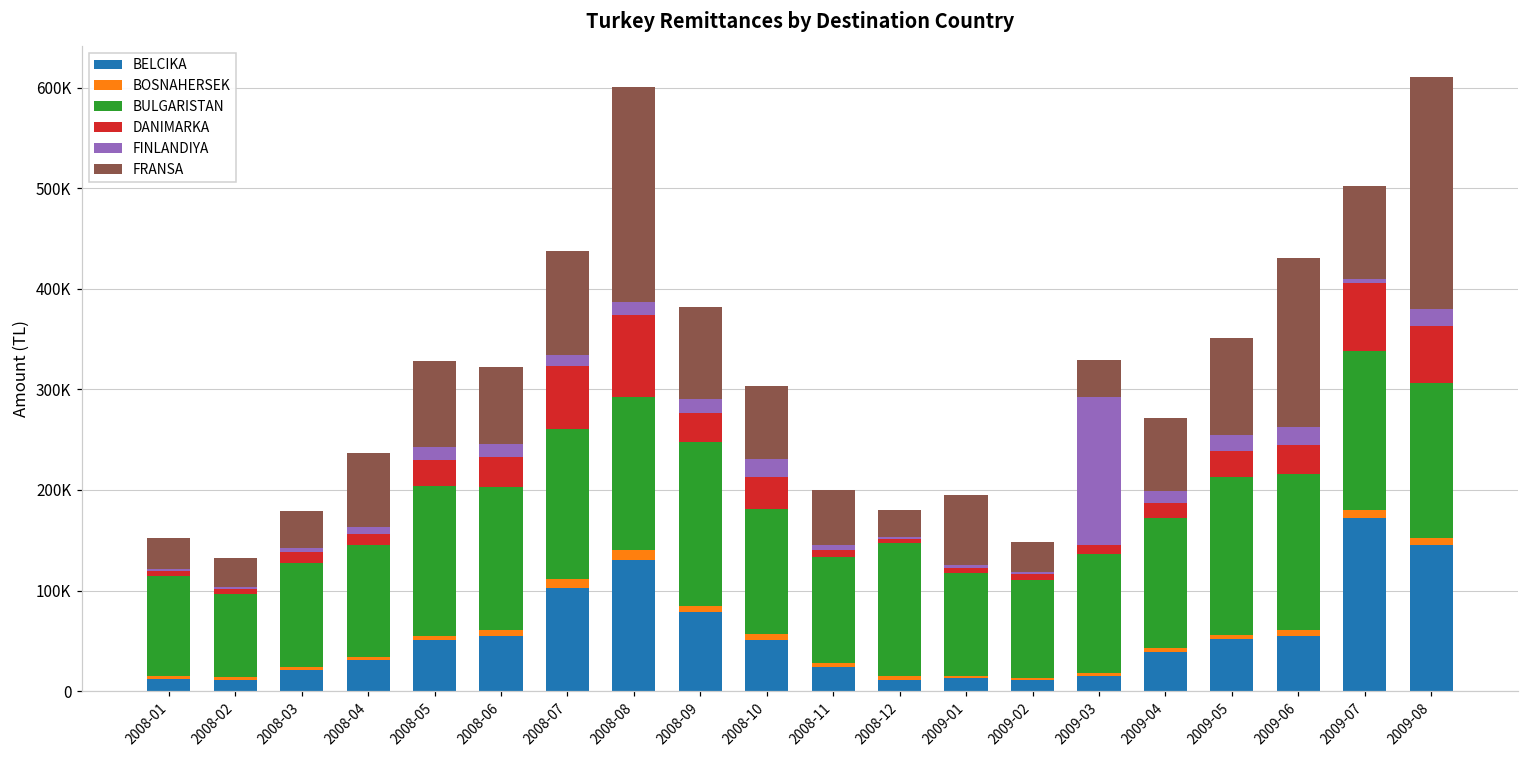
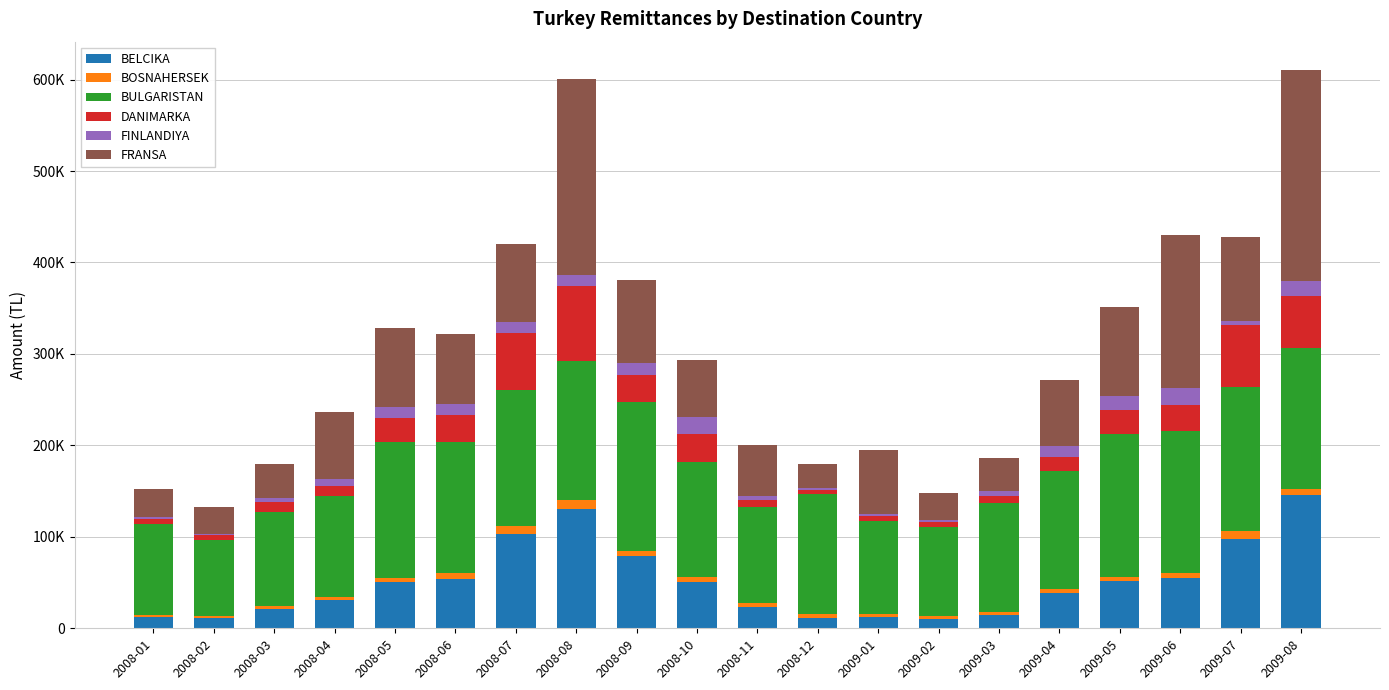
  {
    "BELCIKA": {
      "2008-01": 10000,
      "2008-02": 10000,
      "2008-03": 20000,
      "2008-04": 30000,
      "2008-05": 50000,
      "2008-06": 50000,
      "2008-07": 100000,
      "2008-08": 130000,
      "2008-09": 80000,
      "2008-10": 50000,
      "2008-11": 20000,
      "2008-12": 10000,
      "2009-01": 10000,
      "2009-02": 10000,
      "2009-03": 20000,
      "2009-04": 40000,
      "2009-05": 50000,
      "2009-06": 50000,
-     "2009-07": 170000,
+     "2009-07": 100000,
      "2009-08": 150000
    },
    "BOSNAHERSEK": {
      "2008-03": 0,
      "2008-04": 0,
      "2008-05": 0,
      "2008-06": 10000,
      "2008-07": 10000,
      "2008-08": 10000,
      "2008-09": 10000,
      "2008-10": 10000,
      "2008-11": 0,
      "2008-12": 0,
      "2009-01": 0,
      "2009-03": 0,
      "2009-04": 0,
      "2009-05": 0,
      "2009-06": 10000,
      "2009-07": 10000,
      "2009-08": 10000
    },
    "BULGARISTAN": {
      "2008-01": 100000,
      "2008-02": 80000,
      "2008-03": 100000,
      "2008-04": 110000,
      "2008-05": 150000,
      "2008-06": 140000,
      "2008-07": 150000,
      "2008-08": 150000,
      "2008-09": 160000,
      "2008-10": 120000,
      "2008-11": 100000,
      "2008-12": 130000,
      "2009-01": 100000,
      "2009-02": 100000,
      "2009-03": 120000,
      "2009-04": 130000,
      "2009-05": 160000,
      "2009-06": 160000,
      "2009-07": 160000,
      "2009-08": 150000
    },
    "DANIMARKA": {
      "2008-01": 10000,
      "2008-02": 10000,
      "2008-03": 10000,
      "2008-04": 10000,
      "2008-05": 30000,
      "2008-06": 30000,
      "2008-07": 60000,
      "2008-08": 80000,
      "2008-09": 30000,
      "2008-10": 30000,
      "2008-11": 10000,
      "2008-12": 0,
      "2009-01": 10000,
      "2009-02": 10000,
      "2009-03": 10000,
      "2009-04": 20000,
      "2009-05": 30000,
      "2009-06": 30000,
      "2009-07": 70000,
      "2009-08": 60000
    },
    "FINLANDIYA": {
      "2008-03": 0,
      "2008-04": 10000,
      "2008-05": 10000,
      "2008-06": 10000,
      "2008-07": 10000,
      "2008-08": 10000,
      "2008-09": 10000,
      "2008-10": 20000,
      "2008-11": 0,
-     "2009-03": 150000,
+     "2009-03": 10000,
      "2009-04": 10000,
      "2009-05": 20000,
      "2009-06": 20000,
      "2009-07": 0,
      "2009-08": 20000
    },
    "FRANSA": {
      "2008-01": 30000,
      "2008-02": 30000,
      "2008-03": 40000,
      "2008-04": 70000,
      "2008-05": 90000,
      "2008-06": 80000,
-     "2008-07": 100000,
+     "2008-07": 90000,
      "2008-08": 210000,
      "2008-09": 90000,
-     "2008-10": 70000,
+     "2008-10": 60000,
      "2008-11": 60000,
      "2008-12": 30000,
      "2009-01": 70000,
      "2009-02": 30000,
      "2009-03": 40000,
      "2009-04": 70000,
      "2009-05": 100000,
      "2009-06": 170000,
      "2009-07": 90000,
      "2009-08": 230000
    }
  }
